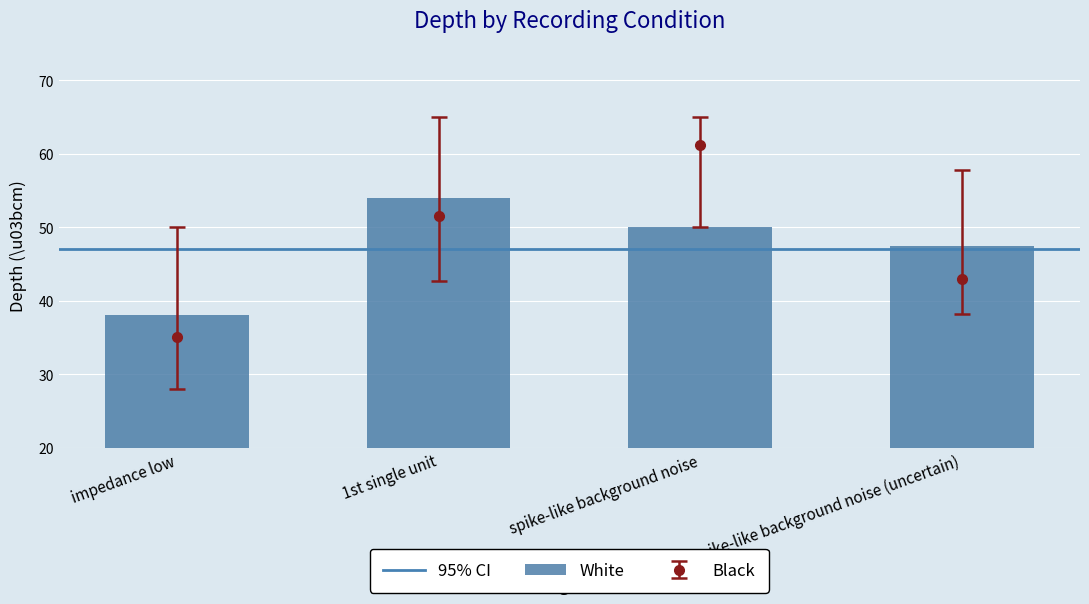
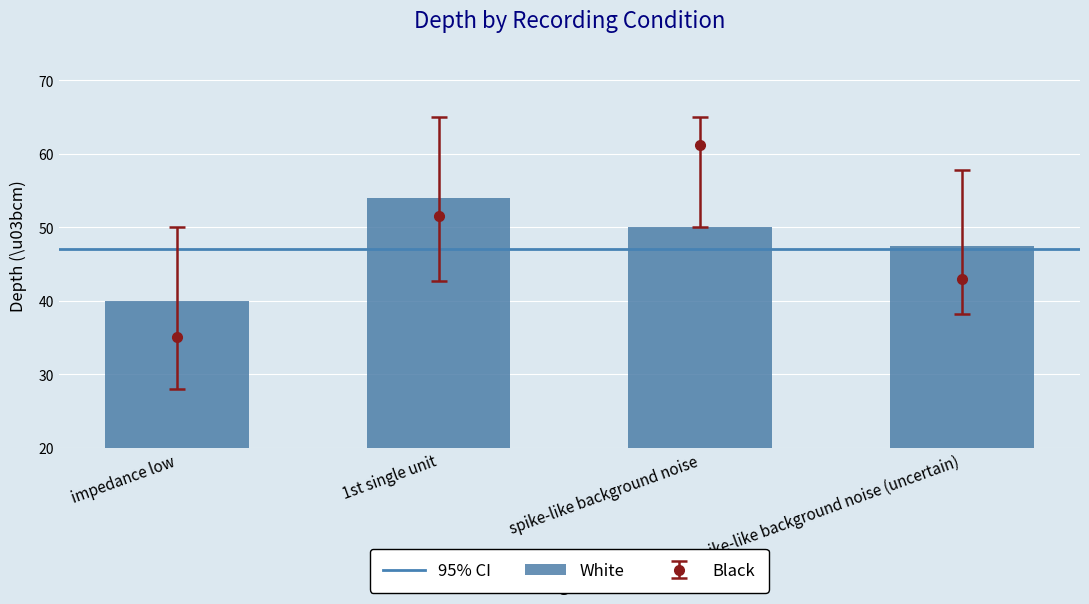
  {
    "White": {
-     "impedance low": 38,
+     "impedance low": 40,
      "1st single unit": 54,
      "spike-like background noise": 50,
      "spike-like background noise (uncertain)": 47
    }
  }
